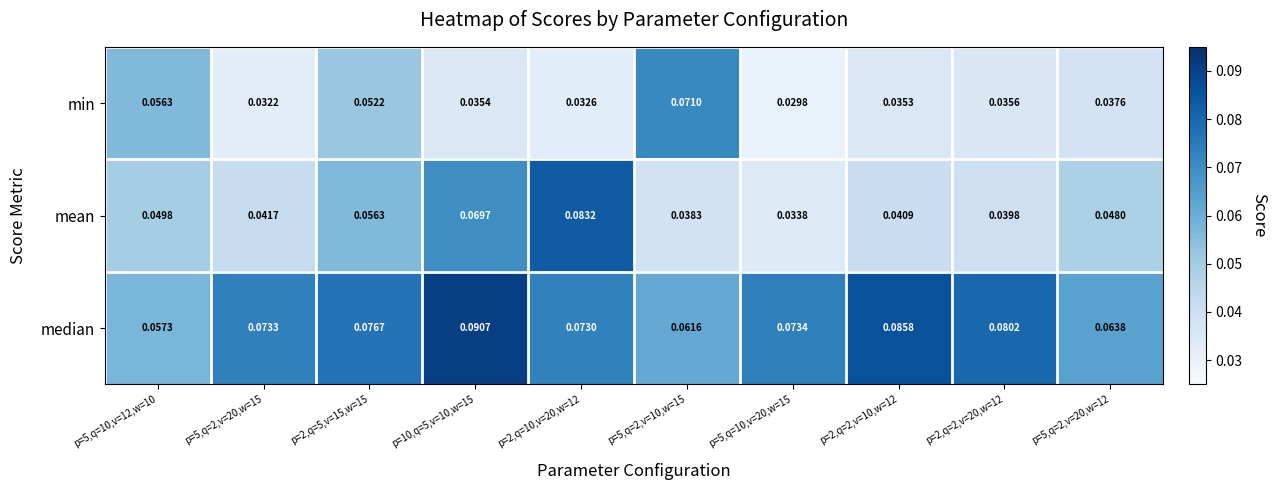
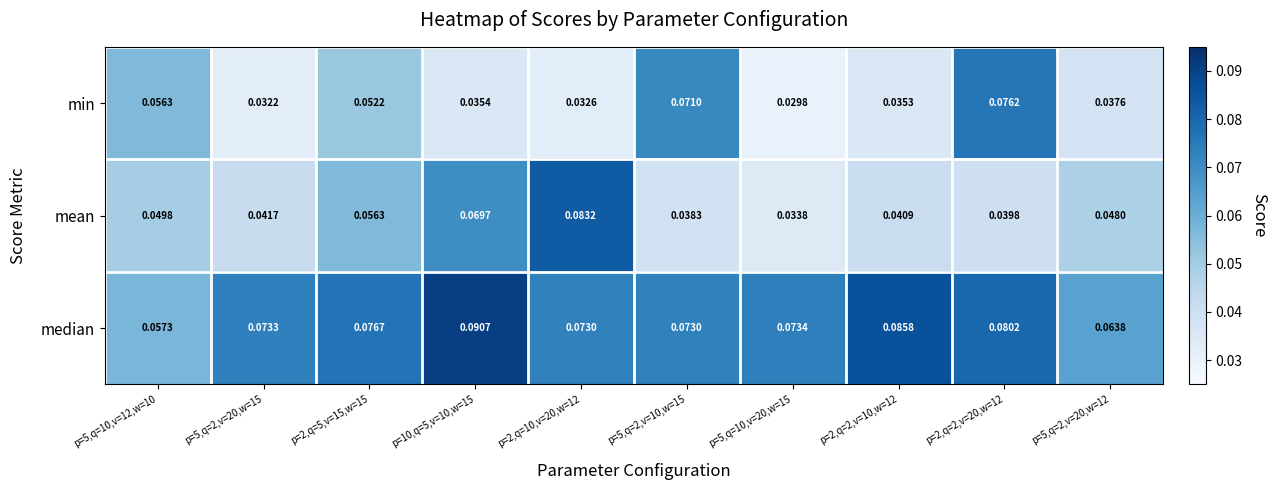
  {
    "min": {
      "p=5,q=10,v=12,w=10": 0.0563,
      "p=5,q=2,v=20,w=15": 0.0322,
      "p=2,q=5,v=15,w=15": 0.0522,
      "p=10,q=5,v=10,w=15": 0.0354,
      "p=2,q=10,v=20,w=12": 0.0326,
      "p=5,q=2,v=10,w=15": 0.0710,
      "p=5,q=10,v=20,w=15": 0.0298,
      "p=2,q=2,v=10,w=12": 0.0353,
-     "p=2,q=2,v=20,w=12": 0.0356,
+     "p=2,q=2,v=20,w=12": 0.0762,
      "p=5,q=2,v=20,w=12": 0.0376
    },
    "mean": {
      "p=5,q=10,v=12,w=10": 0.0498,
      "p=5,q=2,v=20,w=15": 0.0417,
      "p=2,q=5,v=15,w=15": 0.0563,
      "p=10,q=5,v=10,w=15": 0.0697,
      "p=2,q=10,v=20,w=12": 0.0832,
      "p=5,q=2,v=10,w=15": 0.0383,
      "p=5,q=10,v=20,w=15": 0.0338,
      "p=2,q=2,v=10,w=12": 0.0409,
      "p=2,q=2,v=20,w=12": 0.0398,
      "p=5,q=2,v=20,w=12": 0.0480
    },
    "median": {
      "p=5,q=10,v=12,w=10": 0.0573,
      "p=5,q=2,v=20,w=15": 0.0733,
      "p=2,q=5,v=15,w=15": 0.0767,
      "p=10,q=5,v=10,w=15": 0.0907,
      "p=2,q=10,v=20,w=12": 0.0730,
-     "p=5,q=2,v=10,w=15": 0.0616,
+     "p=5,q=2,v=10,w=15": 0.0730,
      "p=5,q=10,v=20,w=15": 0.0734,
      "p=2,q=2,v=10,w=12": 0.0858,
      "p=2,q=2,v=20,w=12": 0.0802,
      "p=5,q=2,v=20,w=12": 0.0638
    }
  }
